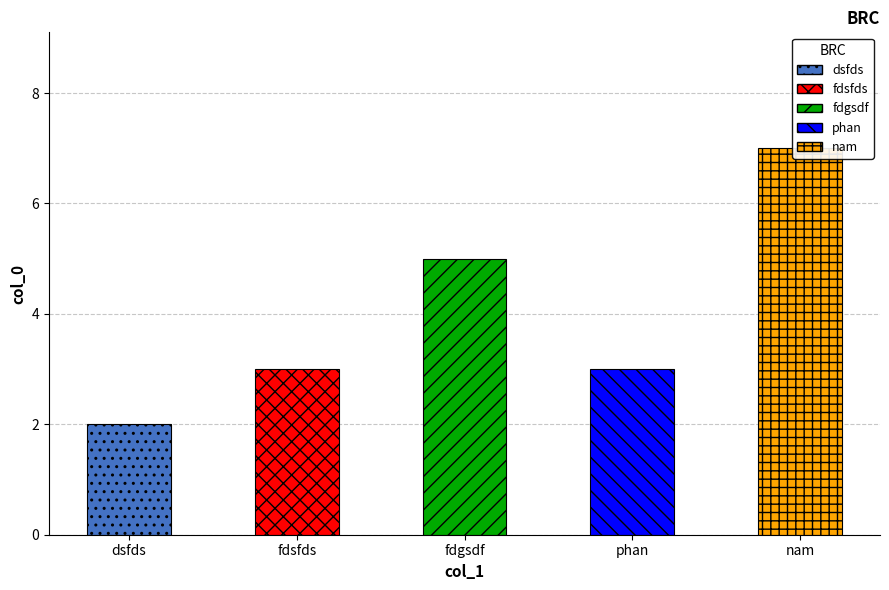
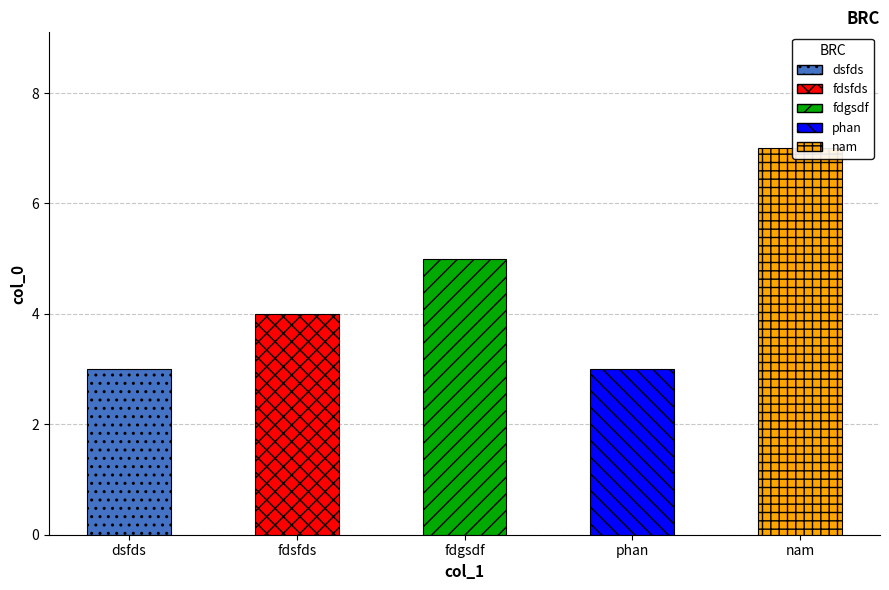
  {
-   "dsfds": 2,
-   "fdsfds": 3,
+   "dsfds": 3,
+   "fdsfds": 4,
    "fdgsdf": 5,
    "phan": 3
  }
